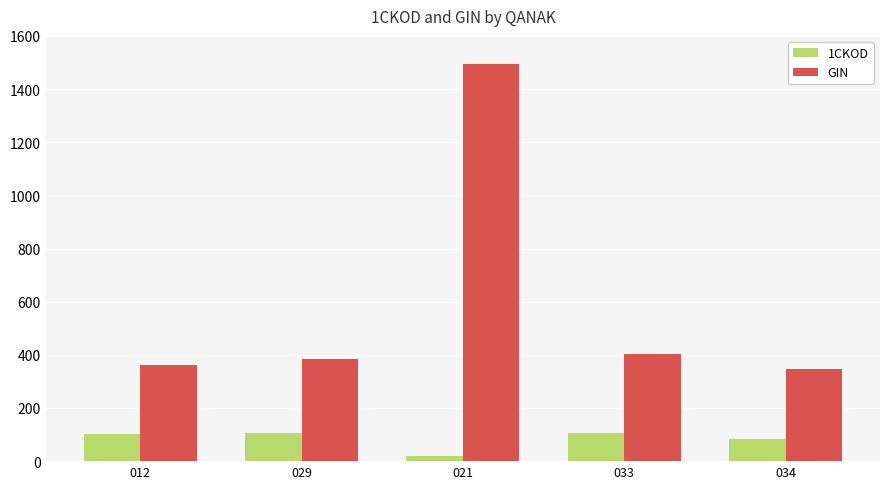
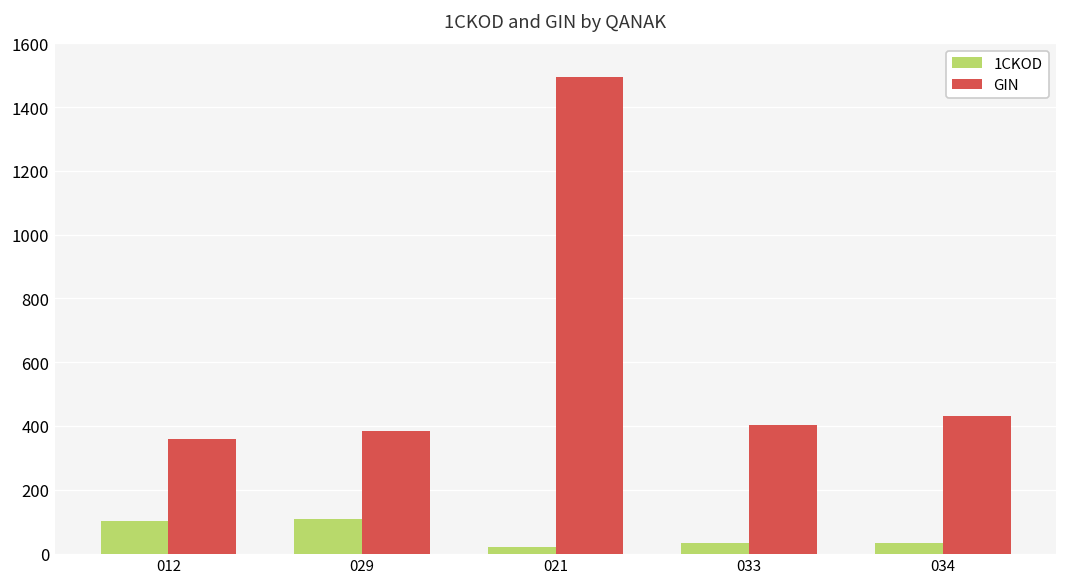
  {
    "1CKOD": {
      "012": 100,
      "029": 110,
      "021": 20,
-     "033": 110,
-     "034": 80
+     "033": 30,
+     "034": 30
    },
    "GIN": {
      "012": 360,
      "029": 380,
      "021": 1500,
      "033": 400,
-     "034": 350
+     "034": 430
    }
  }
